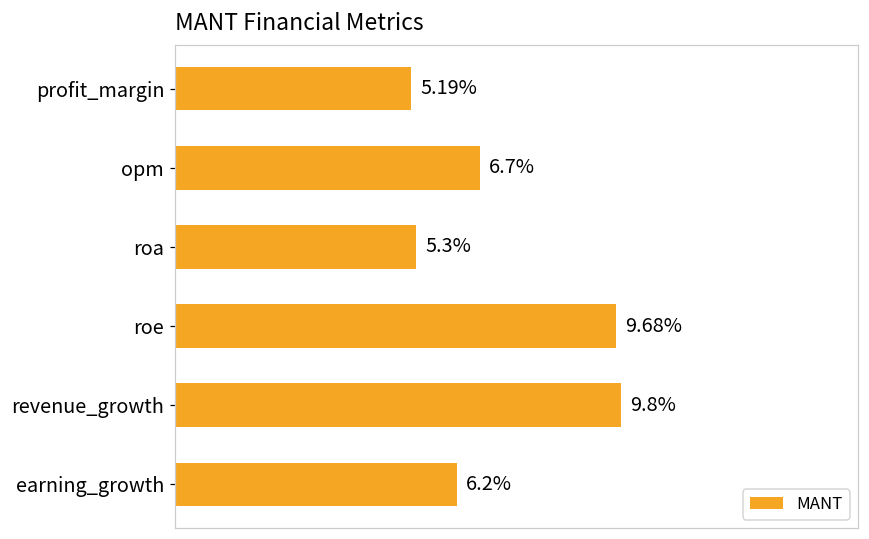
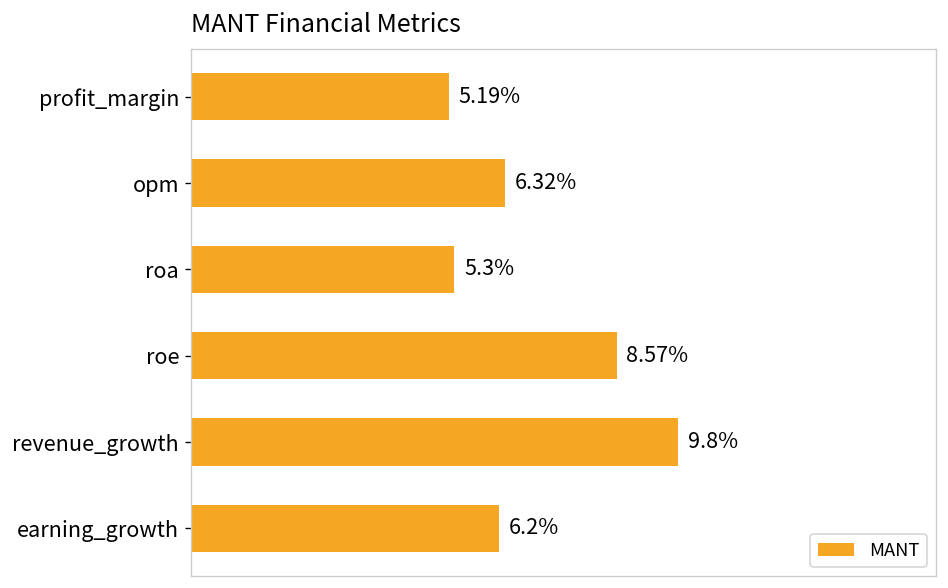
  {
    "profit_margin": "5.19%",
-   "opm": "6.7%",
+   "opm": "6.32%",
    "roa": "5.3%",
-   "roe": "9.68%",
+   "roe": "8.57%",
    "revenue_growth": "9.8%",
    "earning_growth": "6.2%"
  }
